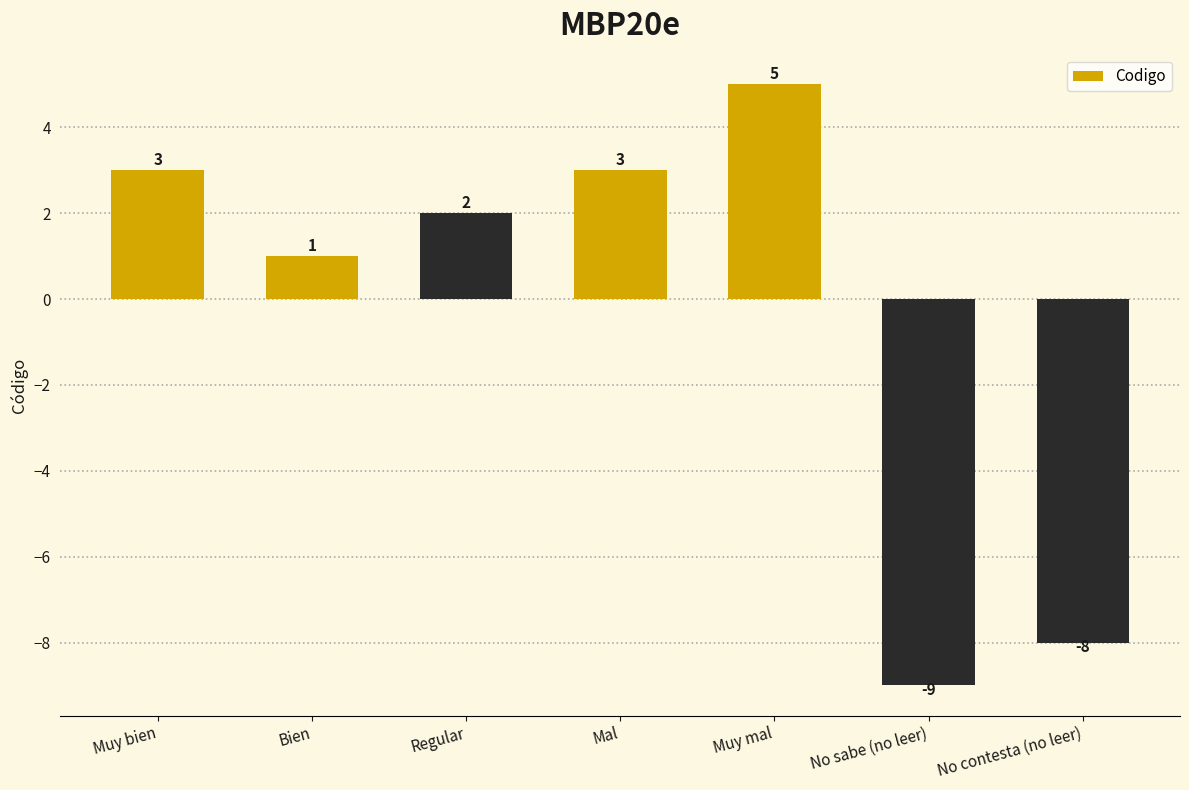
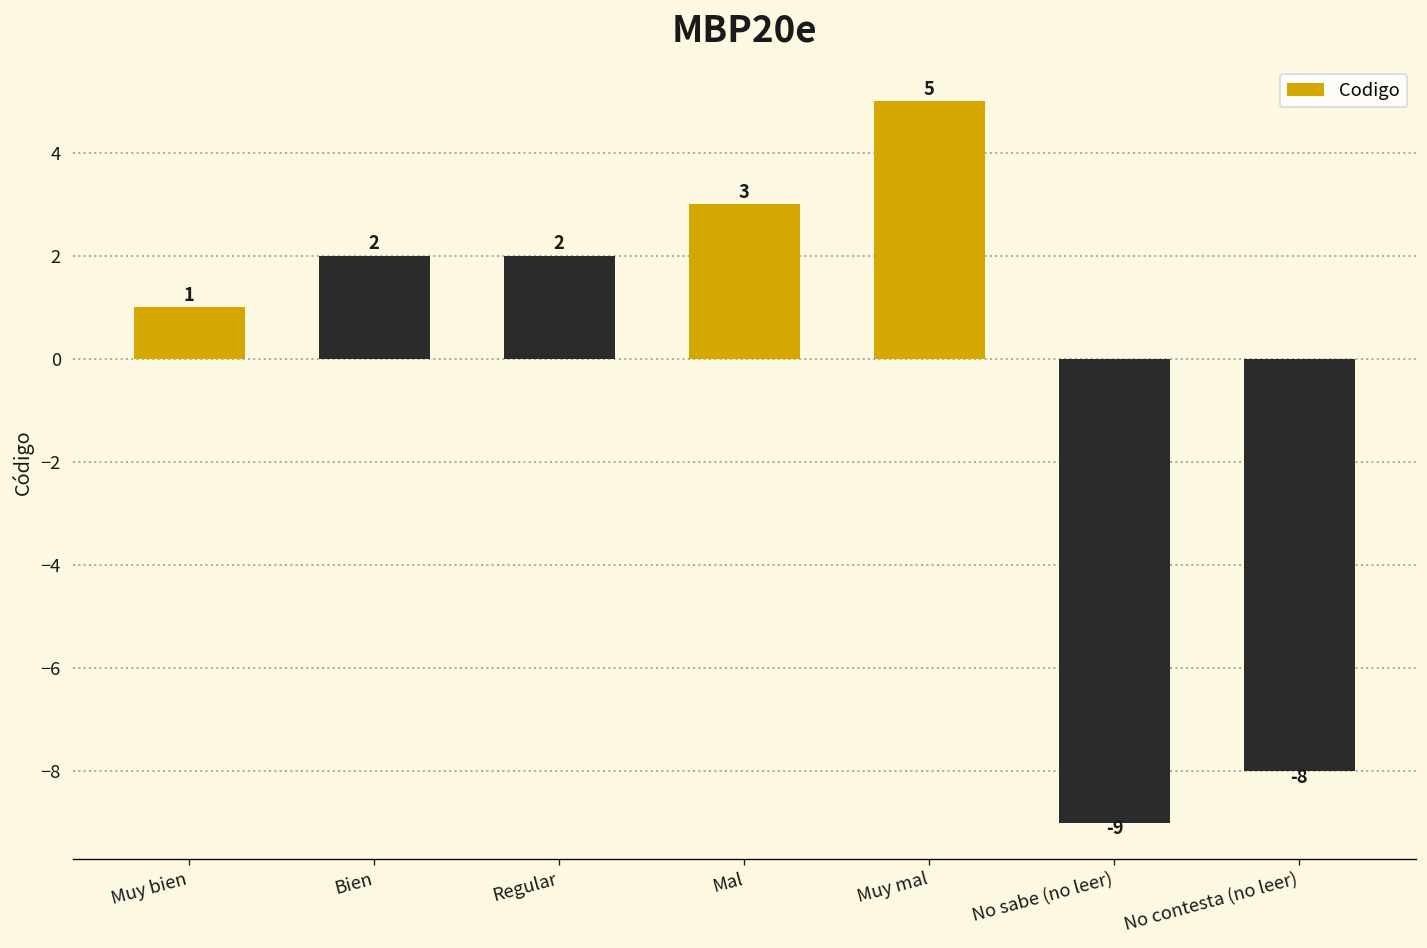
  {
-   "Muy bien": 3,
-   "Bien": 1,
+   "Muy bien": 1,
+   "Bien": 2,
    "Regular": 2,
    "Mal": 3,
    "Muy mal": 5,
    "No sabe (no leer)": -9,
    "No contesta (no leer)": -8
  }
